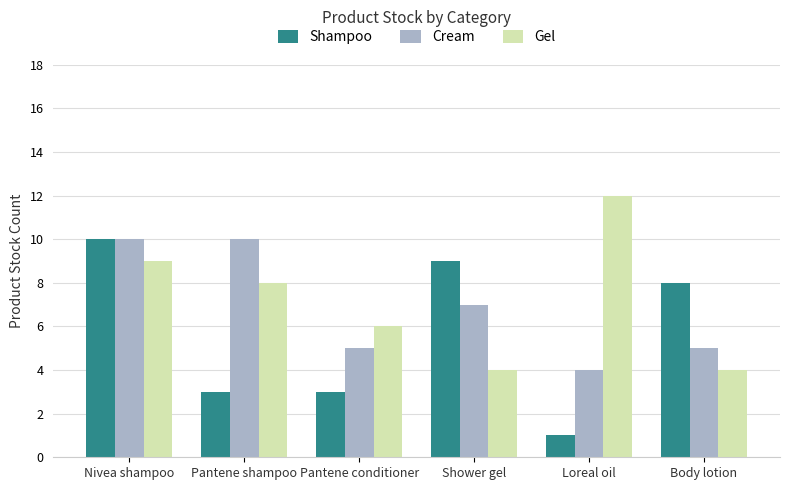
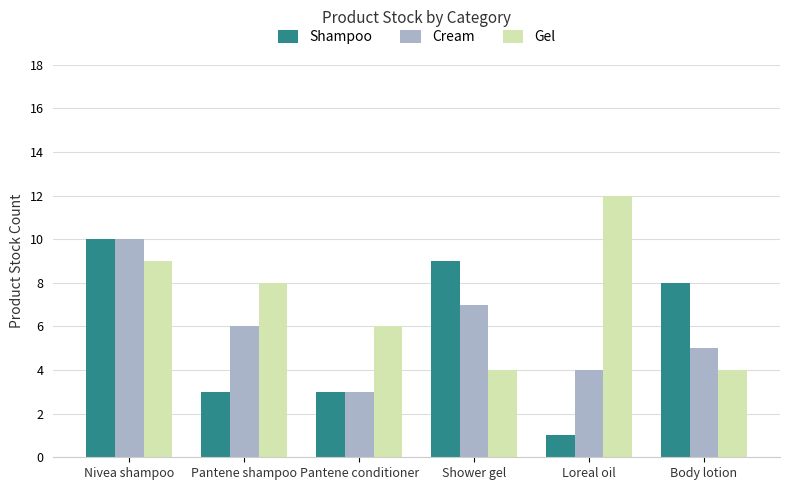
  {
    "Shampoo": {
      "Nivea shampoo": 10,
      "Pantene shampoo": 3,
      "Pantene conditioner": 3,
      "Shower gel": 9,
      "Loreal oil": 1,
      "Body lotion": 8
    },
    "Cream": {
      "Nivea shampoo": 10,
-     "Pantene shampoo": 10,
-     "Pantene conditioner": 5,
+     "Pantene shampoo": 6,
+     "Pantene conditioner": 3,
      "Shower gel": 7,
      "Loreal oil": 4,
      "Body lotion": 5
    },
    "Gel": {
      "Nivea shampoo": 9,
      "Pantene shampoo": 8,
      "Pantene conditioner": 6,
      "Shower gel": 4,
      "Loreal oil": 12,
      "Body lotion": 4
    }
  }
